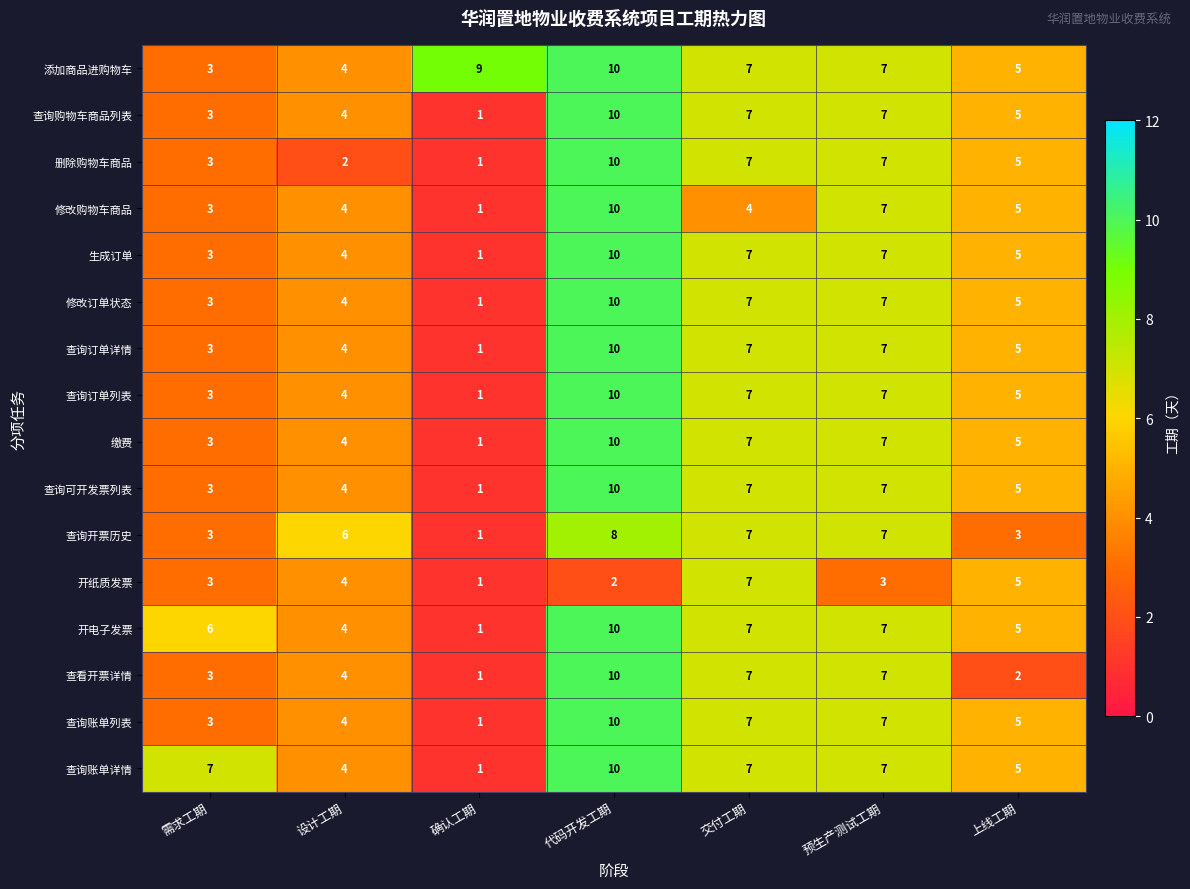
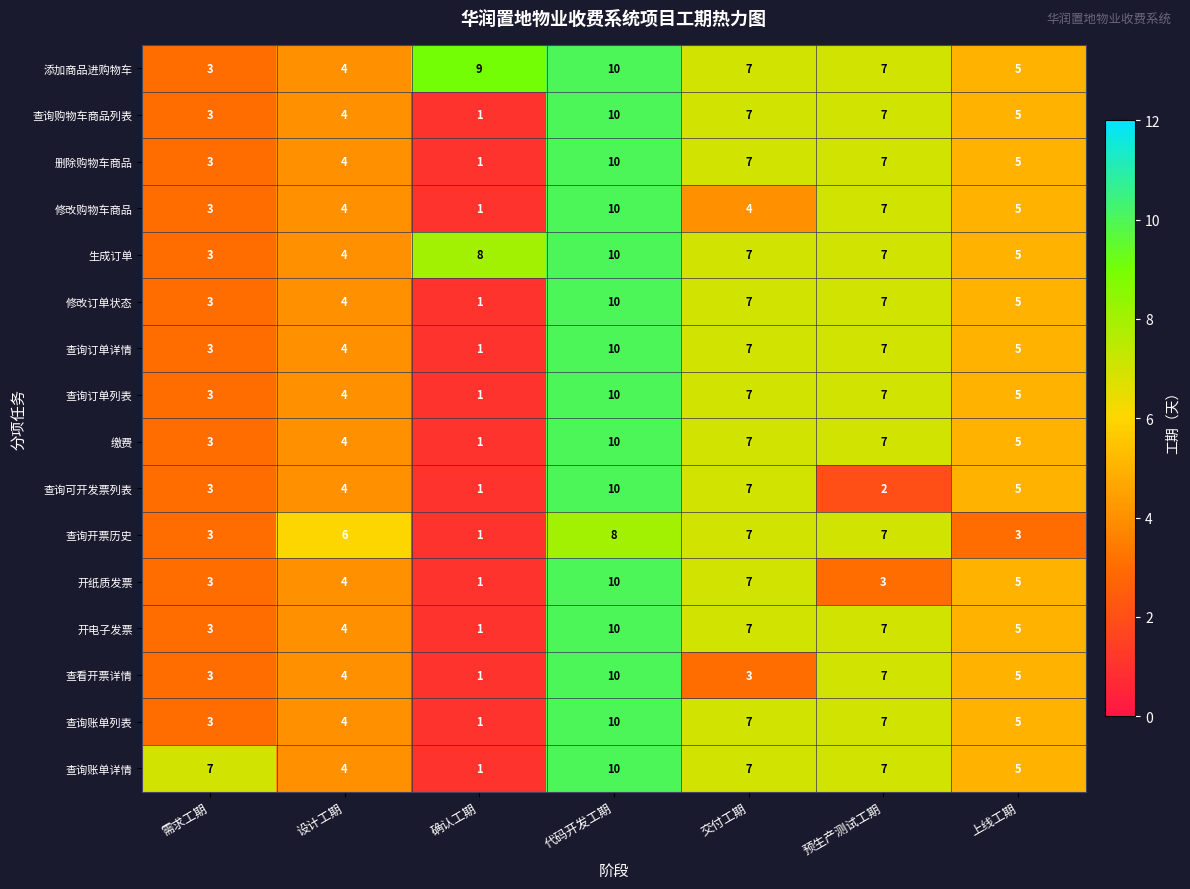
  {
    "添加商品进购物车": {
      "需求工期": 3,
      "设计工期": 4,
      "确认工期": 9,
      "代码开发工期": 10,
      "交付工期": 7,
      "预生产测试工期": 7,
      "上线工期": 5
    },
    "查询购物车商品列表": {
      "需求工期": 3,
      "设计工期": 4,
      "确认工期": 1,
      "代码开发工期": 10,
      "交付工期": 7,
      "预生产测试工期": 7,
      "上线工期": 5
    },
    "删除购物车商品": {
      "需求工期": 3,
-     "设计工期": 2,
+     "设计工期": 4,
      "确认工期": 1,
      "代码开发工期": 10,
      "交付工期": 7,
      "预生产测试工期": 7,
      "上线工期": 5
    },
    "修改购物车商品": {
      "需求工期": 3,
      "设计工期": 4,
      "确认工期": 1,
      "代码开发工期": 10,
      "交付工期": 4,
      "预生产测试工期": 7,
      "上线工期": 5
    },
    "生成订单": {
      "需求工期": 3,
      "设计工期": 4,
-     "确认工期": 1,
+     "确认工期": 8,
      "代码开发工期": 10,
      "交付工期": 7,
      "预生产测试工期": 7,
      "上线工期": 5
    },
    "修改订单状态": {
      "需求工期": 3,
      "设计工期": 4,
      "确认工期": 1,
      "代码开发工期": 10,
      "交付工期": 7,
      "预生产测试工期": 7,
      "上线工期": 5
    },
    "查询订单详情": {
      "需求工期": 3,
      "设计工期": 4,
      "确认工期": 1,
      "代码开发工期": 10,
      "交付工期": 7,
      "预生产测试工期": 7,
      "上线工期": 5
    },
    "查询订单列表": {
      "需求工期": 3,
      "设计工期": 4,
      "确认工期": 1,
      "代码开发工期": 10,
      "交付工期": 7,
      "预生产测试工期": 7,
      "上线工期": 5
    },
    "缴费": {
      "需求工期": 3,
      "设计工期": 4,
      "确认工期": 1,
      "代码开发工期": 10,
      "交付工期": 7,
      "预生产测试工期": 7,
      "上线工期": 5
    },
    "查询可开发票列表": {
      "需求工期": 3,
      "设计工期": 4,
      "确认工期": 1,
      "代码开发工期": 10,
      "交付工期": 7,
-     "预生产测试工期": 7,
+     "预生产测试工期": 2,
      "上线工期": 5
    },
    "查询开票历史": {
      "需求工期": 3,
      "设计工期": 6,
      "确认工期": 1,
      "代码开发工期": 8,
      "交付工期": 7,
      "预生产测试工期": 7,
      "上线工期": 3
    },
    "开纸质发票": {
      "需求工期": 3,
      "设计工期": 4,
      "确认工期": 1,
-     "代码开发工期": 2,
+     "代码开发工期": 10,
      "交付工期": 7,
      "预生产测试工期": 3,
      "上线工期": 5
    },
    "开电子发票": {
-     "需求工期": 6,
+     "需求工期": 3,
      "设计工期": 4,
      "确认工期": 1,
      "代码开发工期": 10,
      "交付工期": 7,
      "预生产测试工期": 7,
      "上线工期": 5
    },
    "查看开票详情": {
      "需求工期": 3,
      "设计工期": 4,
      "确认工期": 1,
      "代码开发工期": 10,
-     "交付工期": 7,
+     "交付工期": 3,
      "预生产测试工期": 7,
-     "上线工期": 2
+     "上线工期": 5
    },
    "查询账单列表": {
      "需求工期": 3,
      "设计工期": 4,
      "确认工期": 1,
      "代码开发工期": 10,
      "交付工期": 7,
      "预生产测试工期": 7,
      "上线工期": 5
    },
    "查询账单详情": {
      "需求工期": 7,
      "设计工期": 4,
      "确认工期": 1,
      "代码开发工期": 10,
      "交付工期": 7,
      "预生产测试工期": 7,
      "上线工期": 5
    }
  }
